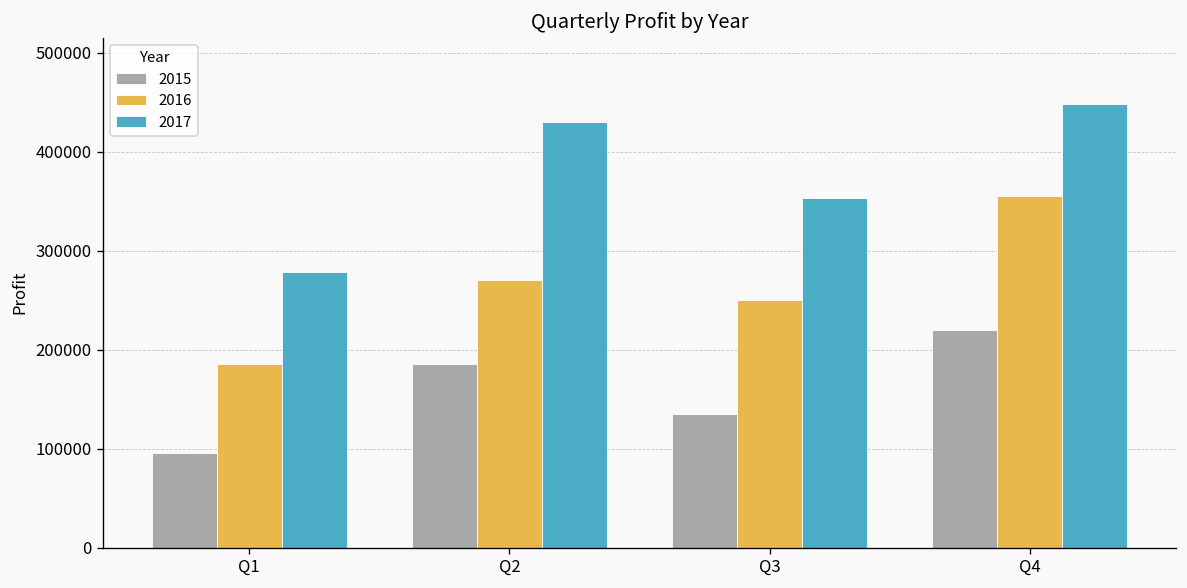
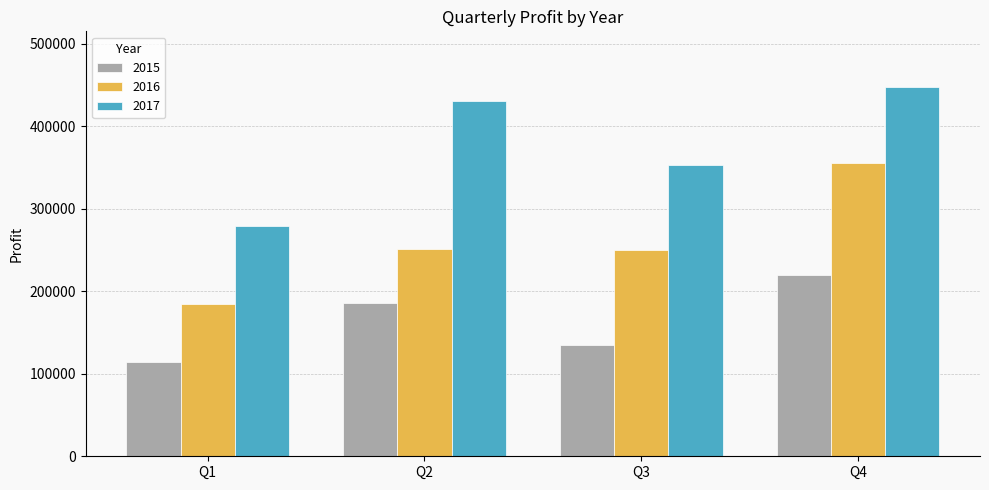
  {
    "2015": {
-     "Q1": 100000,
+     "Q1": 110000,
      "Q2": 190000,
      "Q3": 140000,
      "Q4": 220000
    },
    "2016": {
      "Q1": 190000,
-     "Q2": 270000,
+     "Q2": 250000,
      "Q3": 250000,
      "Q4": 360000
    },
    "2017": {
      "Q1": 280000,
      "Q2": 430000,
      "Q3": 350000,
      "Q4": 450000
    }
  }
